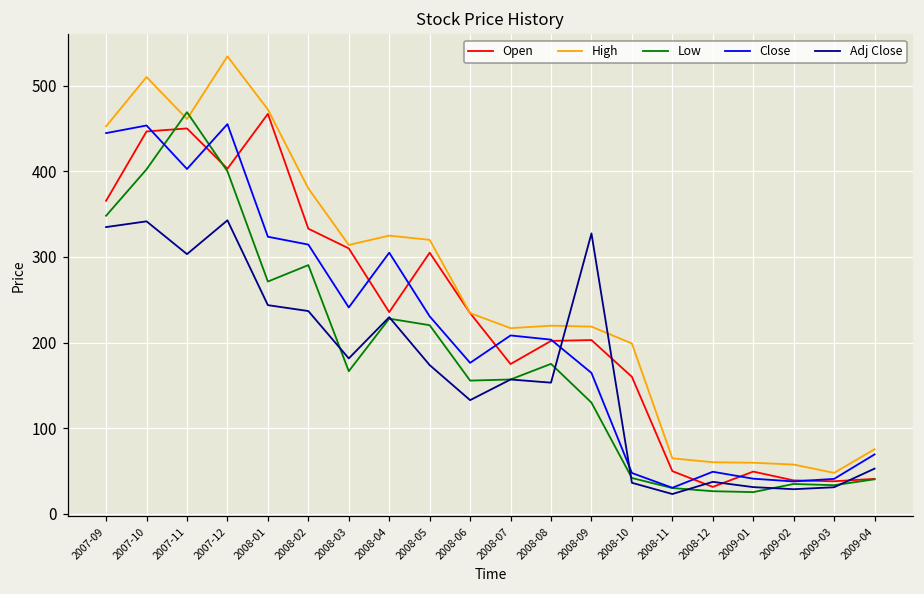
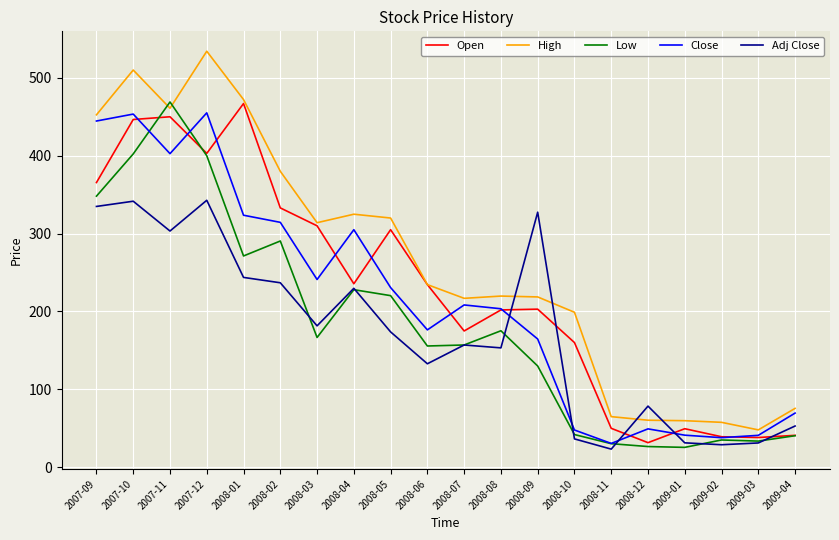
  {
    "Open": {
      "2007-09": 370,
      "2007-10": 450,
      "2007-11": 450,
      "2008-01": 470,
      "2008-02": 330,
      "2008-03": 310,
      "2008-04": 240,
      "2008-05": 310,
      "2008-07": 180,
      "2008-09": 200,
      "2008-10": 160,
      "2008-11": 50,
      "2008-12": 30,
      "2009-01": 50
    },
    "High": {
      "2007-09": 450,
      "2007-10": 510,
      "2007-11": 460,
      "2007-12": 530,
      "2008-01": 470,
      "2008-02": 380,
      "2008-03": 310,
      "2008-04": 320,
      "2008-05": 320,
      "2008-07": 220,
      "2008-08": 220,
      "2008-09": 220,
      "2008-10": 200,
      "2008-11": 70,
      "2008-12": 60,
      "2009-01": 60,
      "2009-02": 60,
      "2009-03": 50,
      "2009-04": 80
    },
    "Low": {
      "2007-09": 350,
      "2007-10": 400,
      "2007-11": 470,
      "2008-01": 270,
      "2008-02": 290,
      "2008-03": 170,
      "2008-05": 220,
      "2008-06": 160,
      "2008-08": 180,
      "2008-09": 130,
      "2008-10": 40,
      "2008-12": 30,
      "2009-01": 30
    },
    "Close": {
      "2007-09": 440,
      "2007-10": 450,
      "2007-11": 400,
      "2007-12": 460,
      "2008-01": 320,
      "2008-02": 310,
      "2008-03": 240,
      "2008-04": 310,
      "2008-05": 230,
      "2008-06": 180,
      "2008-07": 210,
      "2008-09": 160,
      "2008-10": 50,
      "2008-12": 50,
      "2009-01": 40,
      "2009-04": 70
    },
    "Adj Close": {
      "2007-09": 330,
      "2007-10": 340,
      "2007-11": 300,
      "2007-12": 340,
      "2008-01": 240,
      "2008-02": 240,
      "2008-03": 180,
      "2008-05": 170,
      "2008-06": 130,
      "2008-08": 150,
      "2008-09": 330,
      "2008-10": 40,
      "2008-11": 20,
-     "2008-12": 40,
+     "2008-12": 80,
      "2009-01": 30,
      "2009-02": 30,
      "2009-04": 50
    }
  }
